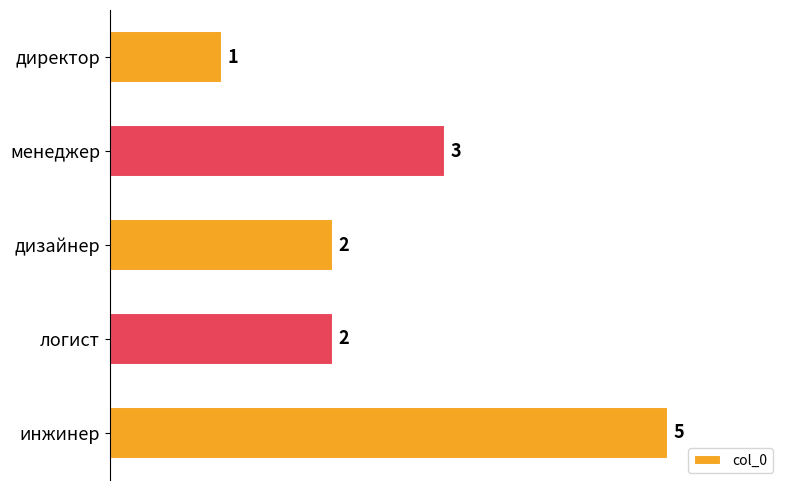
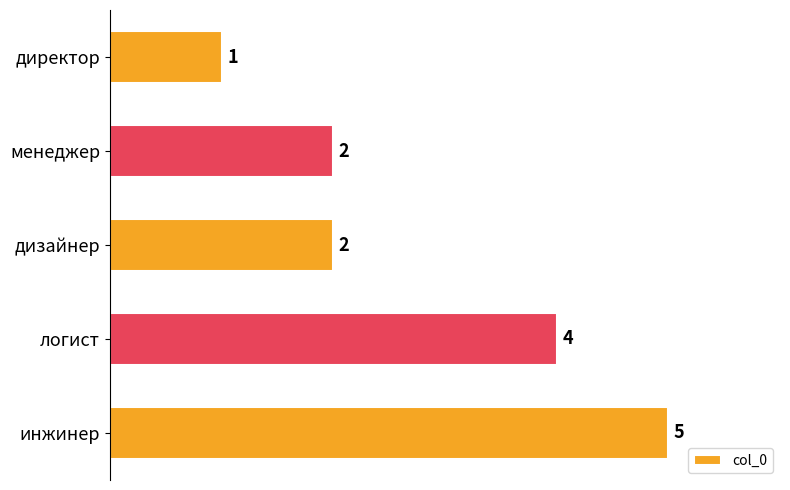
  {
    "директор": 1,
-   "менеджер": 3,
+   "менеджер": 2,
    "дизайнер": 2,
-   "логист": 2,
+   "логист": 4,
    "инжинер": 5
  }
